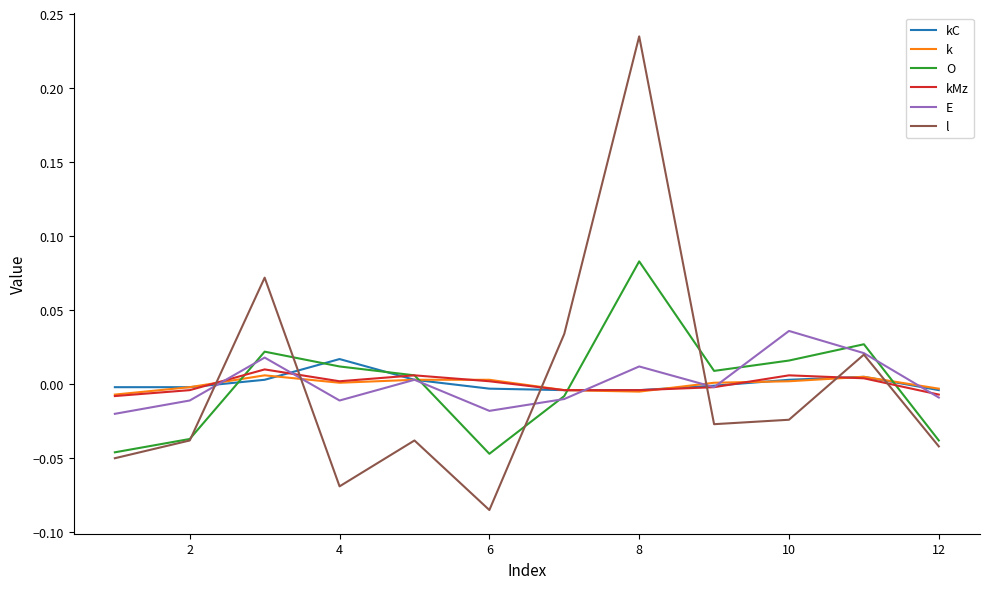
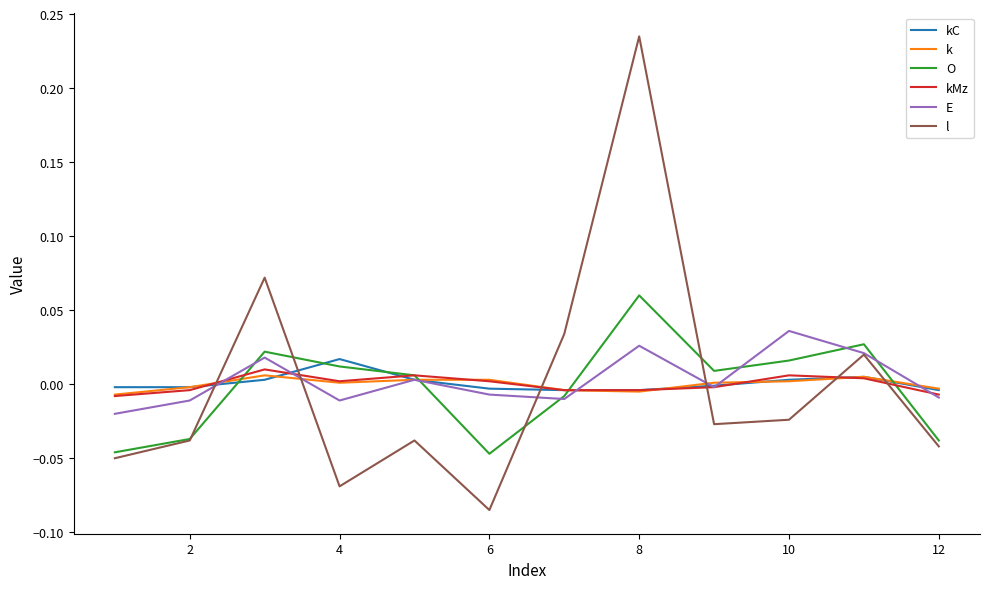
  {
    "kC": {
      "4": 0.017,
      "6": -0.003
    },
    "O": {
      "4": 0.012,
      "6": -0.047,
-     "8": 0.083,
+     "8": 0.060,
      "10": 0.016,
      "12": -0.038
    },
    "kMz": {
      "2": -0.004,
      "10": 0.006,
      "12": -0.007
    },
    "E": {
      "2": -0.011,
      "4": -0.011,
-     "6": -0.018,
-     "8": 0.012,
+     "6": -0.007,
+     "8": 0.026,
      "10": 0.036,
      "12": -0.009
    },
    "l": {
      "4": -0.069,
      "6": -0.085,
      "8": 0.235,
      "10": -0.024,
      "12": -0.042
    }
  }
